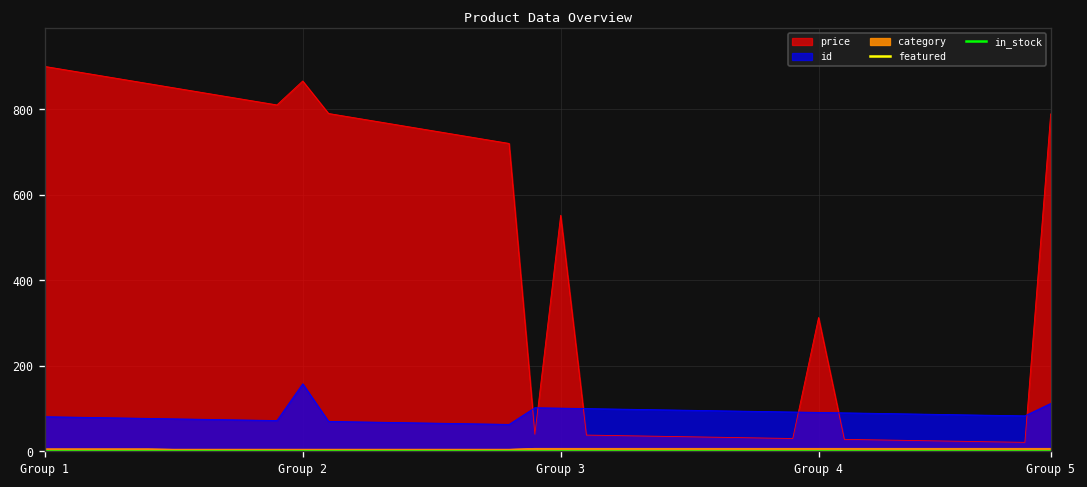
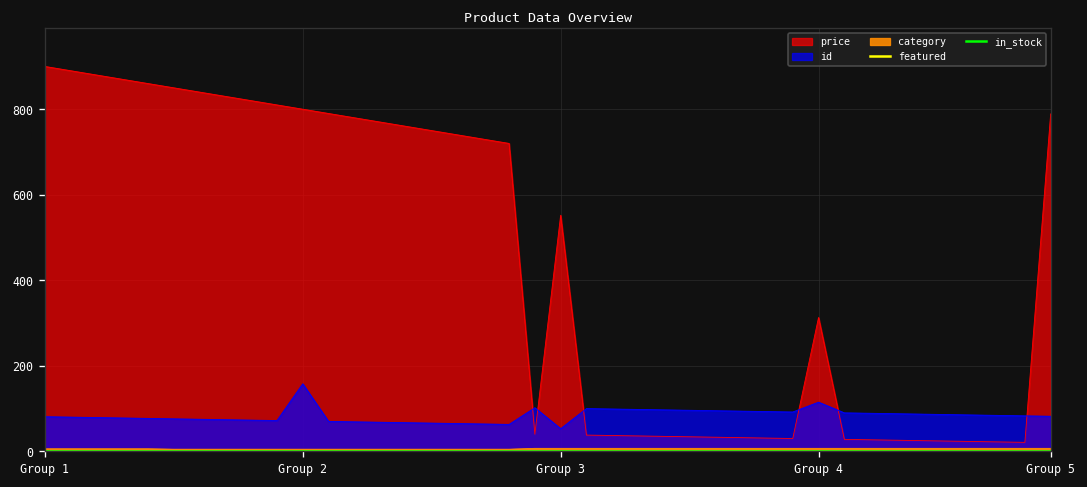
  {
    "price": {
      "Group 1": 900,
-     "Group 2": 870,
+     "Group 2": 800,
      "Group 3": 550,
      "Group 4": 310,
      "Group 5": 790
    },
    "id": {
      "Group 1": 80,
      "Group 2": 160,
-     "Group 3": 100,
-     "Group 4": 90,
-     "Group 5": 110
+     "Group 3": 50,
+     "Group 4": 120,
+     "Group 5": 80
    }
  }
